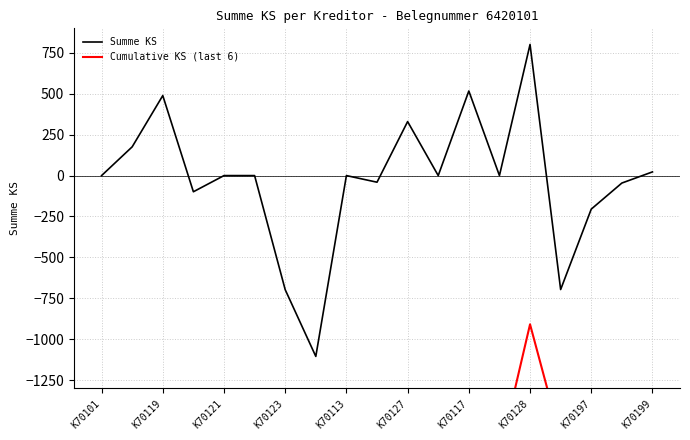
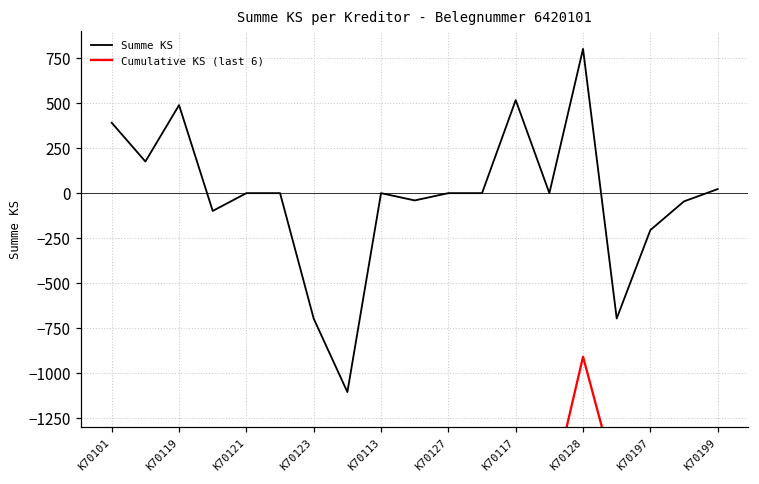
  {
    "Summe KS": {
-     "K70101": 0,
+     "K70101": 390,
      "K70119": 490,
      "K70121": 0,
      "K70123": -700,
      "K70113": 0,
-     "K70127": 330,
+     "K70127": 0,
      "K70117": 520,
      "K70128": 800,
      "K70197": -200,
      "K70199": 20
    },
    "Cumulative KS (last 6)": {
      "K70128": -910
    }
  }
